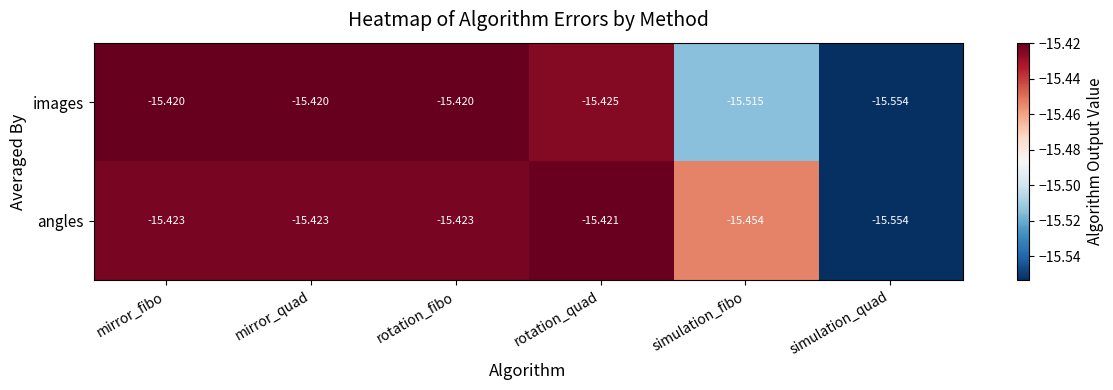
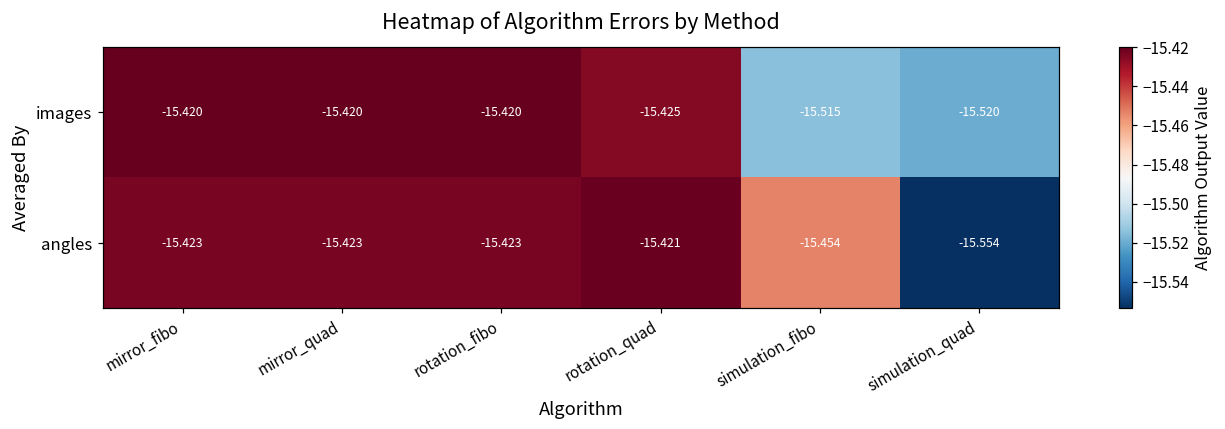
  {
    "images": {
      "mirror_fibo": -15.420,
      "mirror_quad": -15.420,
      "rotation_fibo": -15.420,
      "rotation_quad": -15.425,
      "simulation_fibo": -15.515,
-     "simulation_quad": -15.554
+     "simulation_quad": -15.520
    },
    "angles": {
      "mirror_fibo": -15.423,
      "mirror_quad": -15.423,
      "rotation_fibo": -15.423,
      "rotation_quad": -15.421,
      "simulation_fibo": -15.454,
      "simulation_quad": -15.554
    }
  }
